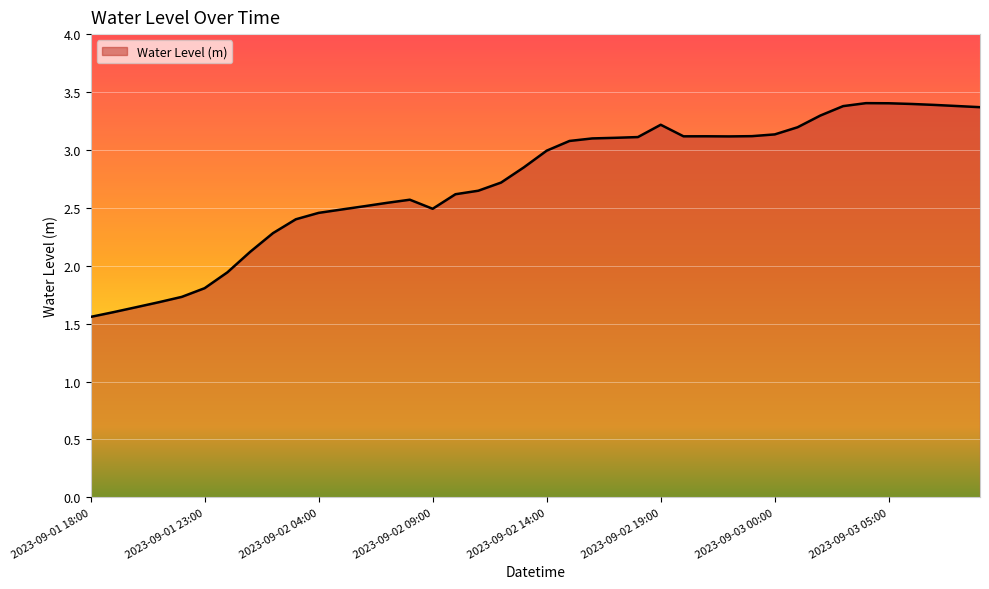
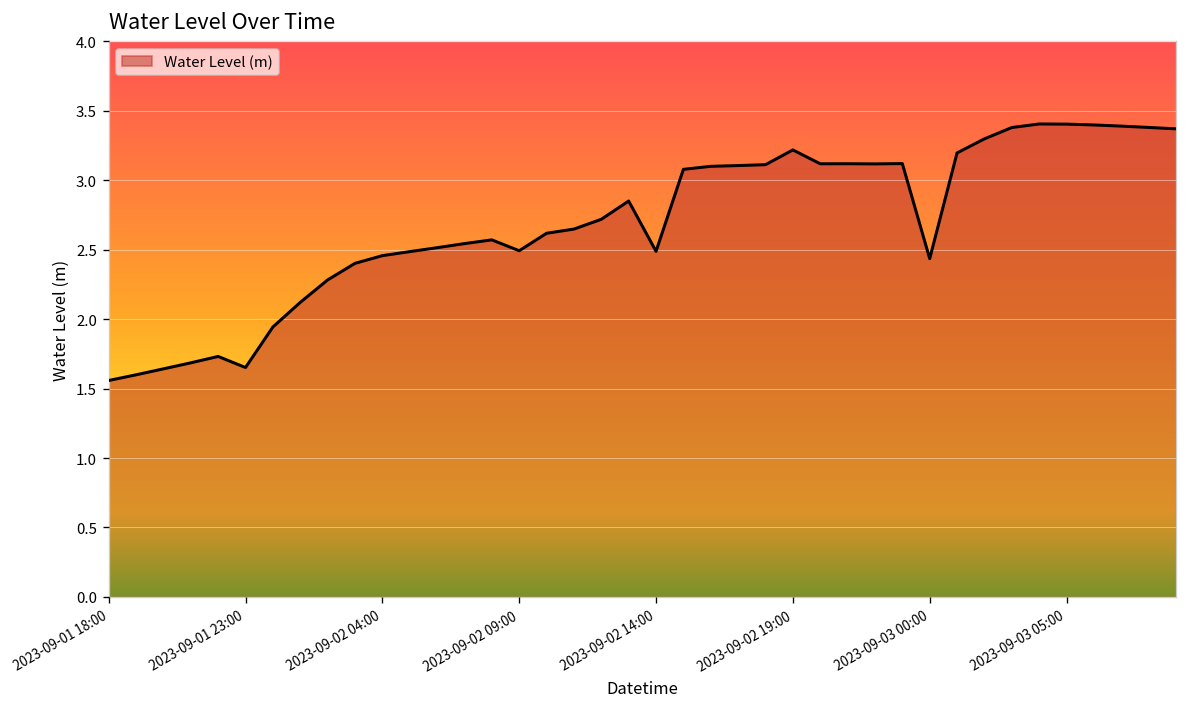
  {
    "2023-09-01 18:00": 1.56,
-   "2023-09-01 23:00": 1.81,
+   "2023-09-01 23:00": 1.65,
    "2023-09-02 04:00": 2.46,
    "2023-09-02 09:00": 2.49,
-   "2023-09-02 14:00": 2.99,
+   "2023-09-02 14:00": 2.49,
    "2023-09-02 19:00": 3.22,
-   "2023-09-03 00:00": 3.13,
+   "2023-09-03 00:00": 2.43,
    "2023-09-03 05:00": 3.40
  }
